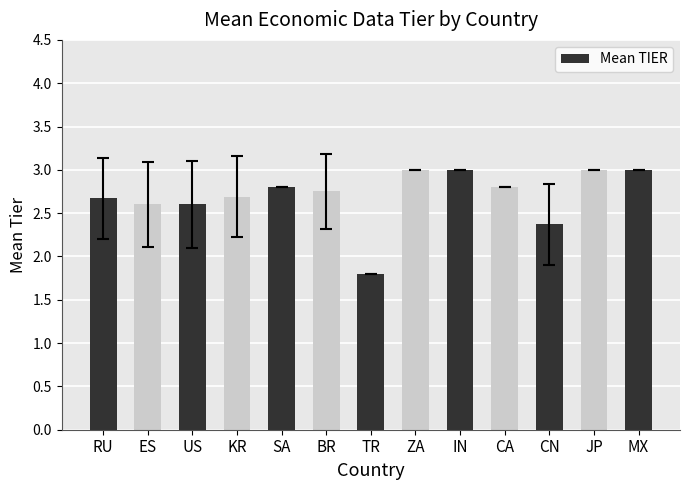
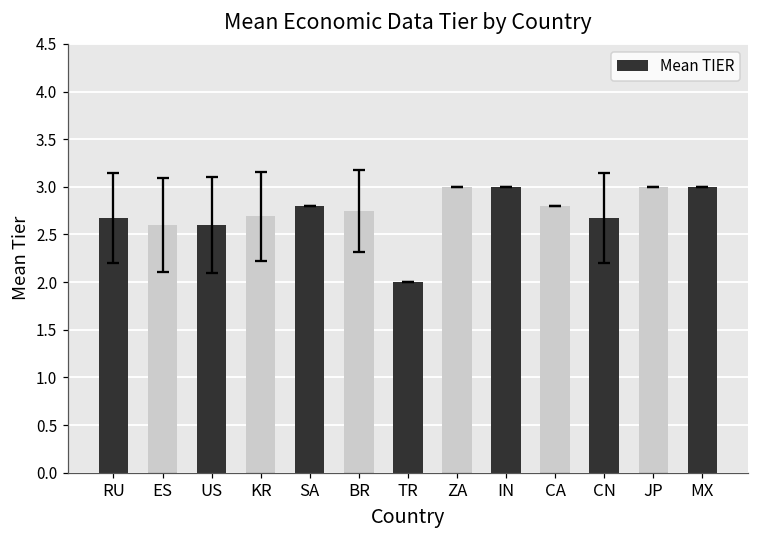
  {
    "Mean TIER": {
      "RU": 2.7,
      "ES": 2.6,
      "US": 2.6,
      "KR": 2.7,
      "SA": 2.8,
      "BR": 2.8,
-     "TR": 1.8,
+     "TR": 2.0,
      "ZA": 3.0,
      "IN": 3.0,
      "CA": 2.8,
-     "CN": 2.4,
+     "CN": 2.7,
      "JP": 3.0,
      "MX": 3.0
    }
  }
